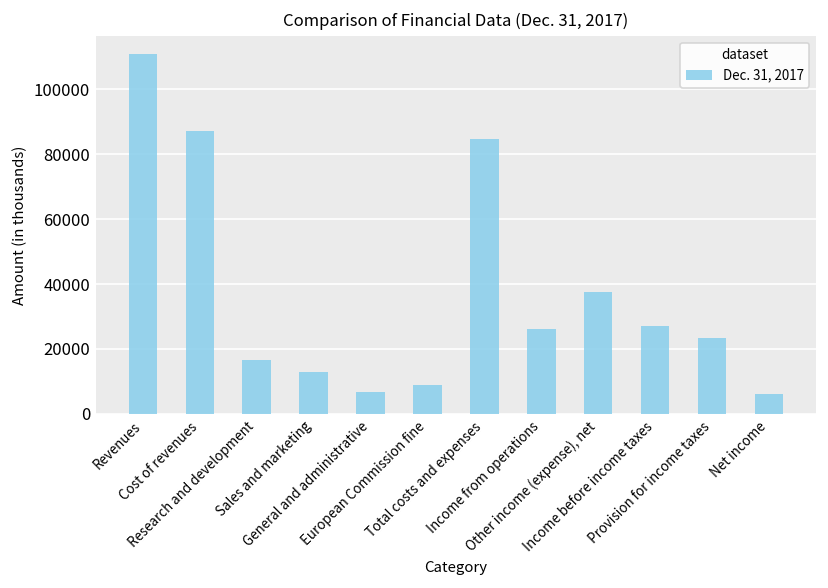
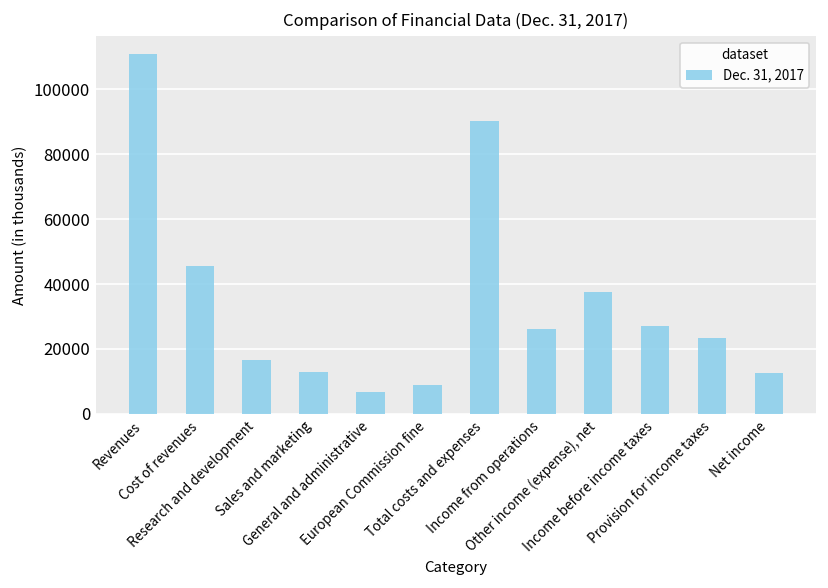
  {
    "Revenues": 111000,
-   "Cost of revenues": 87000,
+   "Cost of revenues": 46000,
    "Research and development": 17000,
    "Sales and marketing": 13000,
    "General and administrative": 7000,
    "European Commission fine": 9000,
-   "Total costs and expenses": 85000,
+   "Total costs and expenses": 90000,
    "Income from operations": 26000,
    "Other income (expense), net": 38000,
    "Income before income taxes": 27000,
    "Provision for income taxes": 23000,
-   "Net income": 6000
+   "Net income": 13000
  }
